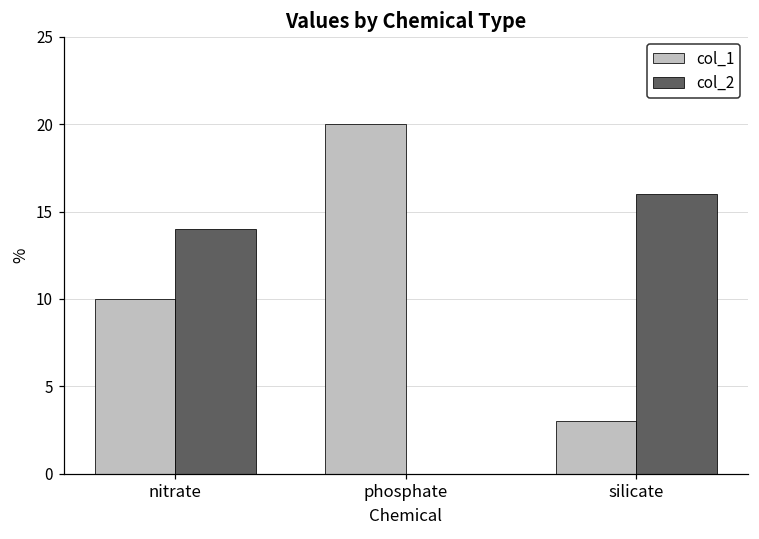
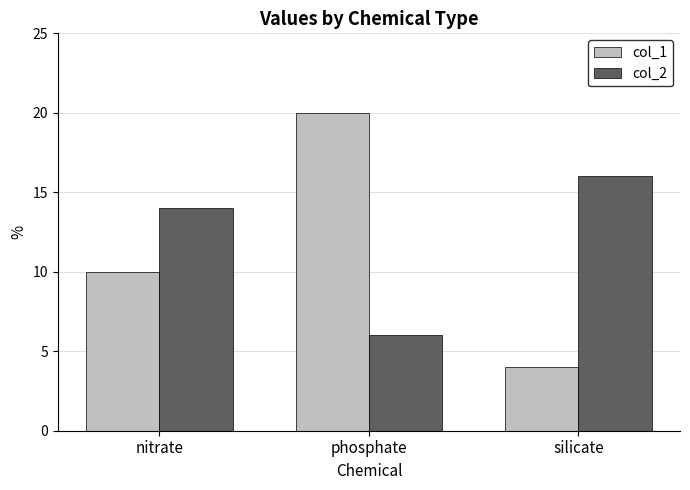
  {
    "col_1": {
      "nitrate": 10,
      "phosphate": 20,
-     "silicate": 3
+     "silicate": 4
    },
    "col_2": {
      "nitrate": 14,
-     "phosphate": 0,
+     "phosphate": 6,
      "silicate": 16
    }
  }
